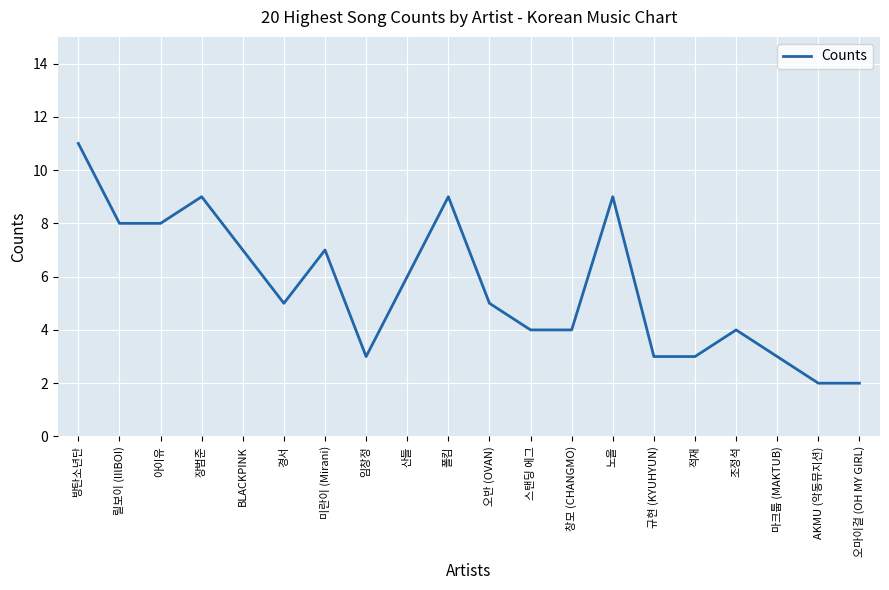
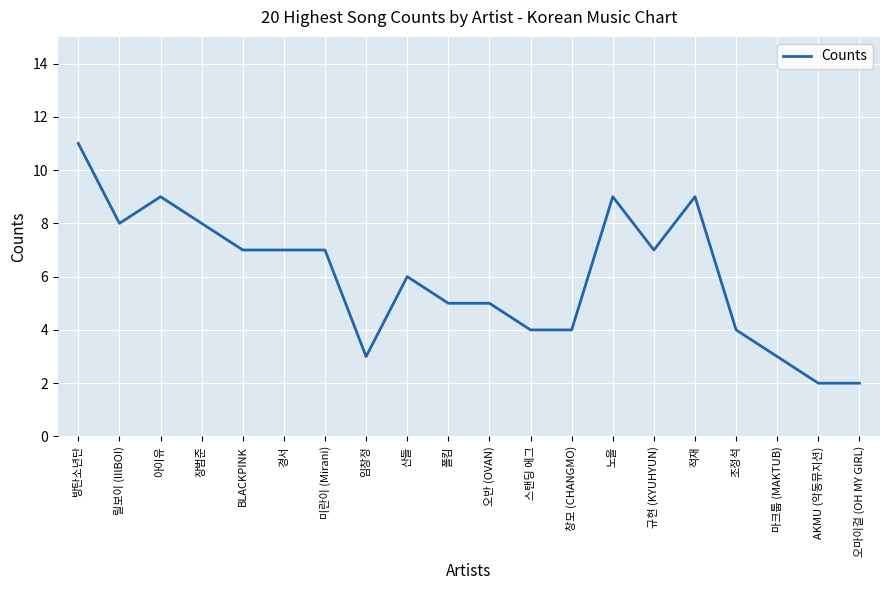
  {
    "방탄소년단": 11,
    "릴보이 (lIlBOI)": 8,
-   "아이유": 8,
-   "장범준": 9,
+   "아이유": 9,
+   "장범준": 8,
    "BLACKPINK": 7,
-   "경서": 5,
+   "경서": 7,
    "미란이 (Mirani)": 7,
    "임창정": 3,
    "산들": 6,
-   "폴킴": 9,
+   "폴킴": 5,
    "오반 (OVAN)": 5,
    "스탠딩 에그": 4,
    "창모 (CHANGMO)": 4,
    "노을": 9,
-   "규현 (KYUHYUN)": 3,
-   "적재": 3,
+   "규현 (KYUHYUN)": 7,
+   "적재": 9,
    "조정석": 4,
    "마크툽 (MAKTUB)": 3,
    "AKMU (악동뮤지션)": 2,
    "오마이걸 (OH MY GIRL)": 2
  }
